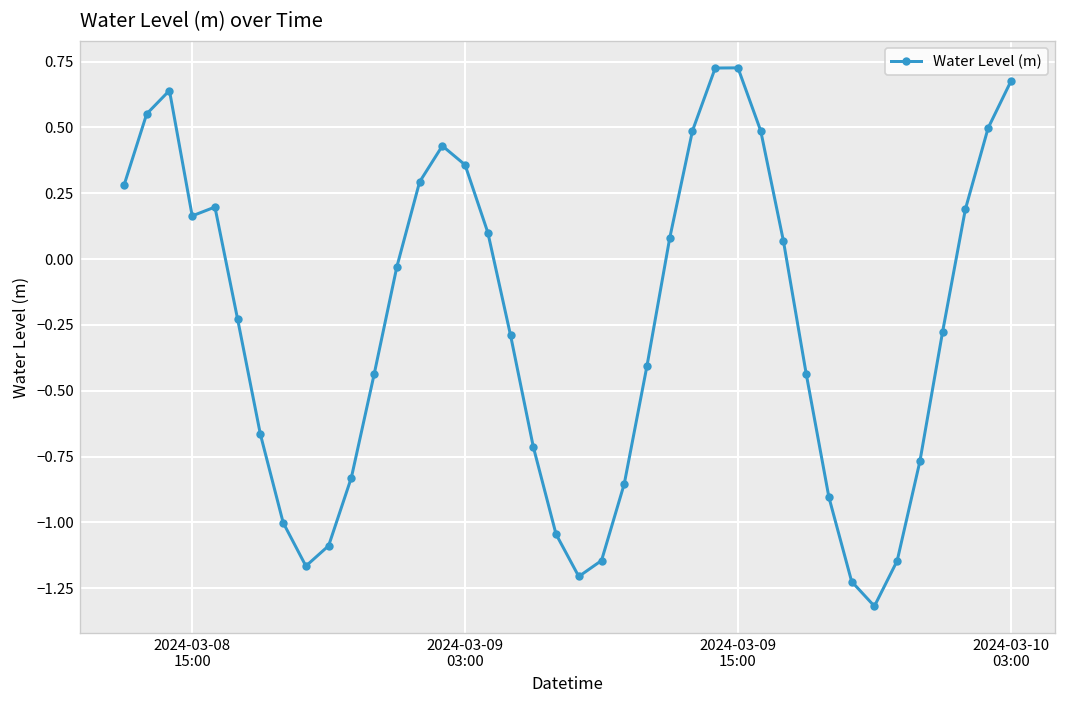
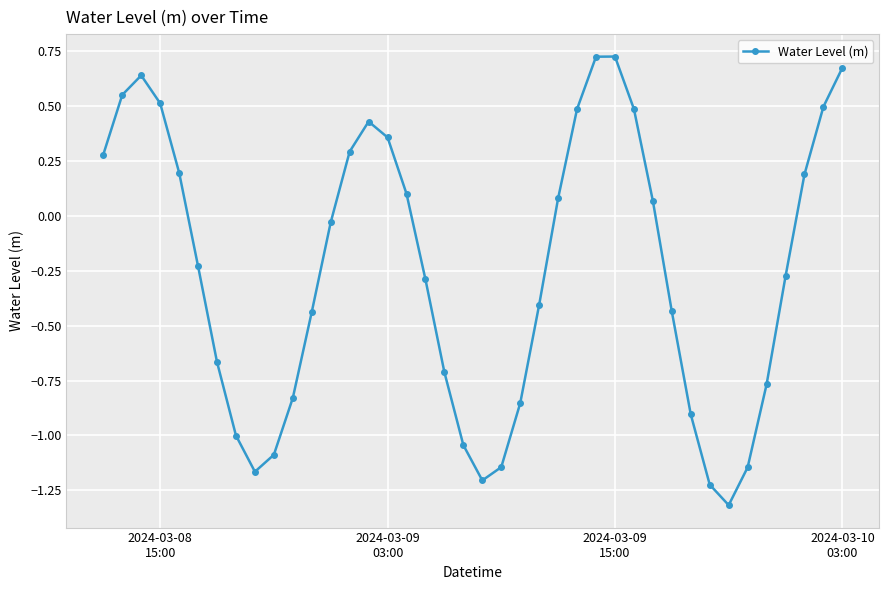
  {
-   "2024-03-08 15:00": 0.16,
+   "2024-03-08 15:00": 0.51,
    "2024-03-09 03:00": 0.36,
    "2024-03-09 15:00": 0.73,
    "2024-03-10 03:00": 0.67
  }
